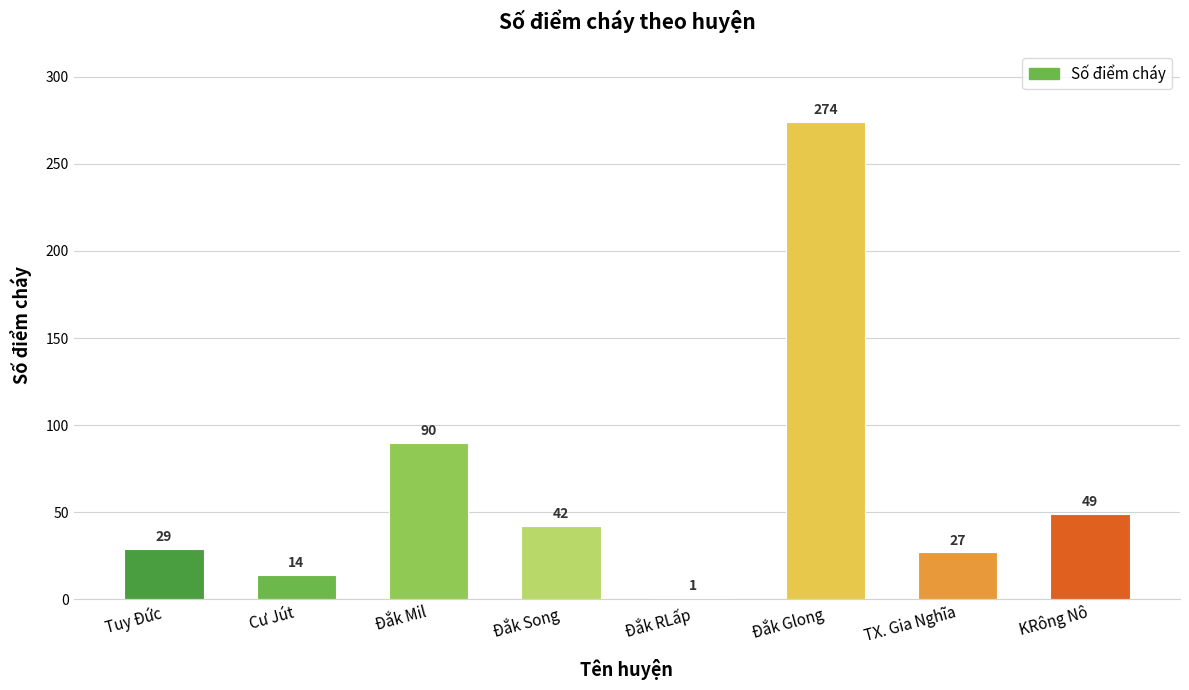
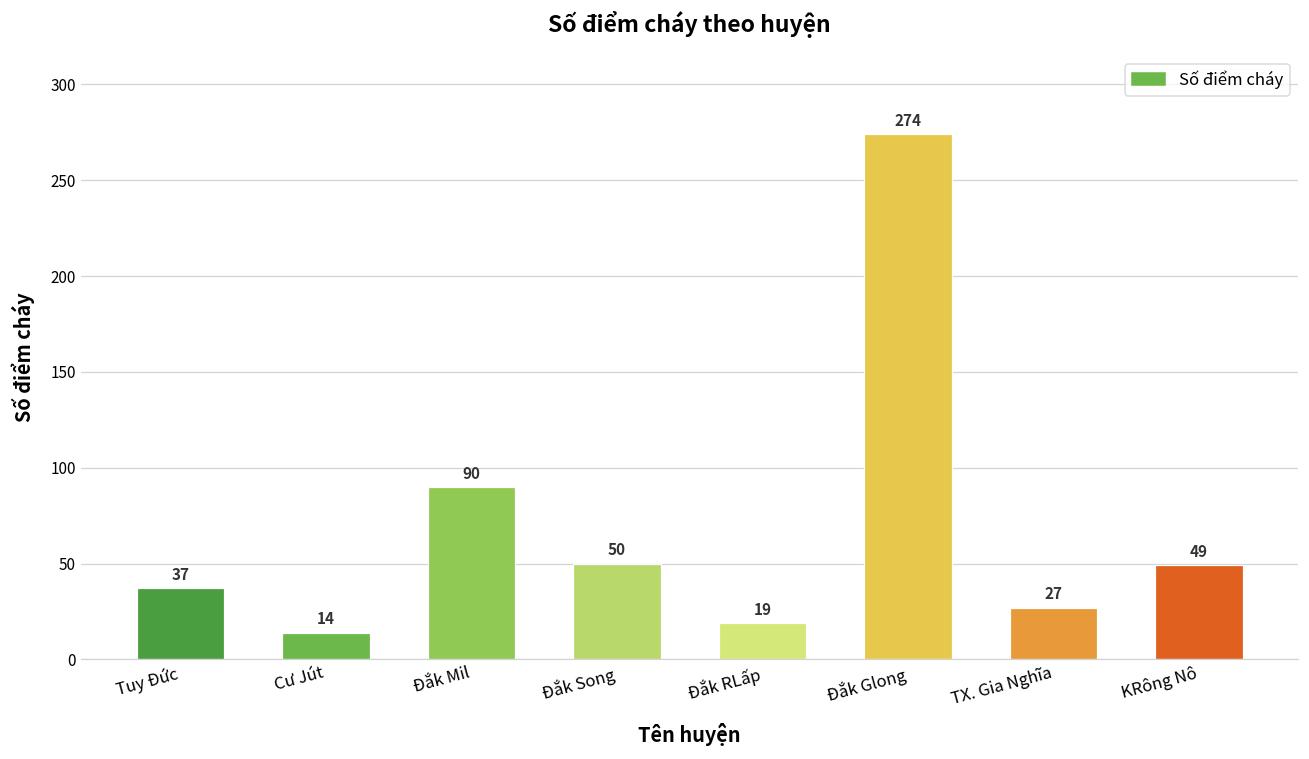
  {
-   "Tuy Đức": 29,
+   "Tuy Đức": 37,
    "Cư Jút": 14,
    "Đắk Mil": 90,
-   "Đắk Song": 42,
-   "Đắk RLấp": 1,
+   "Đắk Song": 50,
+   "Đắk RLấp": 19,
    "Đắk Glong": 274,
    "TX. Gia Nghĩa": 27,
    "KRông Nô": 49
  }
